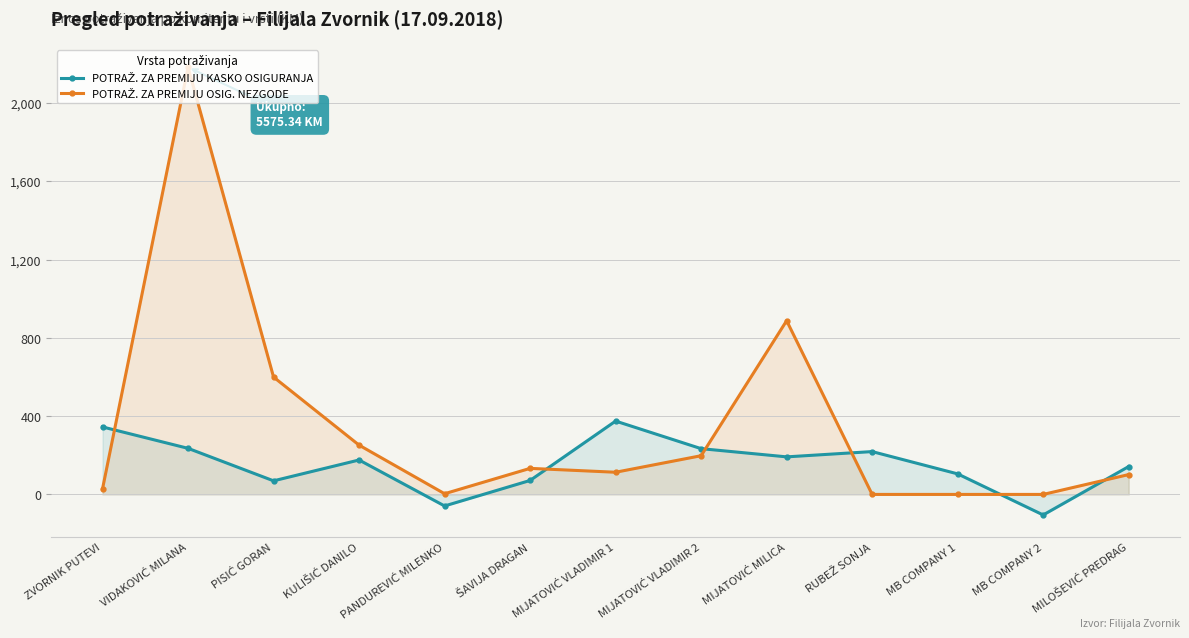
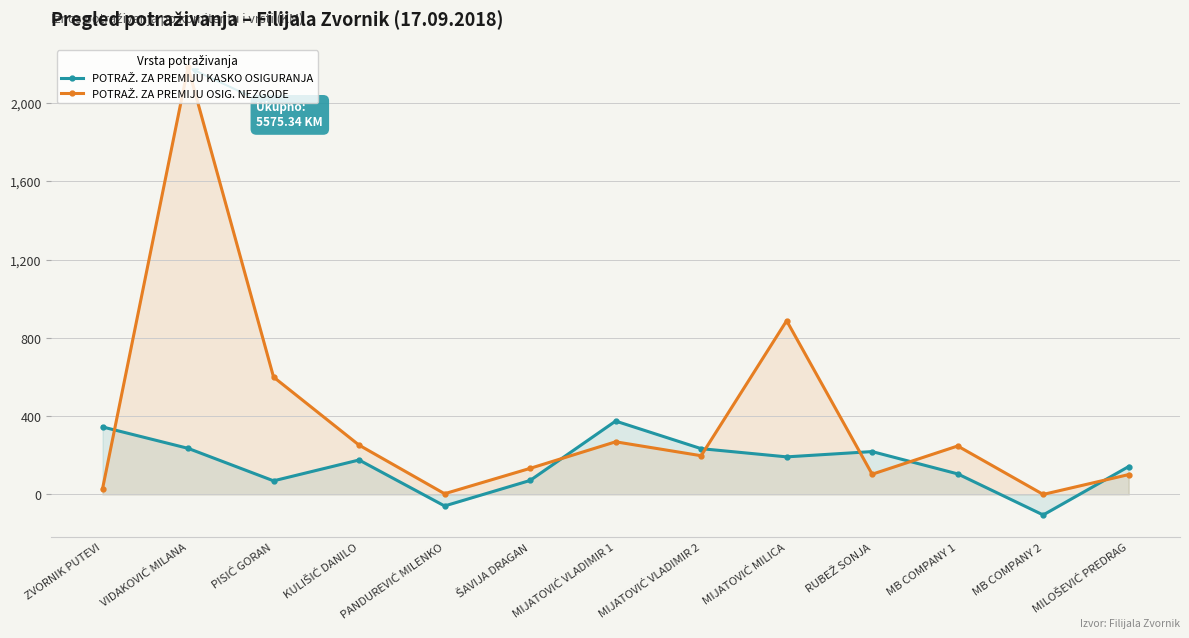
  {
    "POTRAŽ. ZA PREMIJU OSIG. NEZGODE": {
      "ZVORNIK PUTEVI": 30,
      "PISIĆ GORAN": 600,
      "KULIŠIĆ DANILO": 250,
      "ŠAVIJA DRAGAN": 130,
-     "MIJATOVIĆ VLADIMIR 1": 110,
+     "MIJATOVIĆ VLADIMIR 1": 270,
      "MIJATOVIĆ VLADIMIR 2": 200,
      "MIJATOVIĆ MILICA": 890,
-     "RUBEŽ SONJA": 0,
-     "MB COMPANY 1": 0,
+     "RUBEŽ SONJA": 100,
+     "MB COMPANY 1": 250,
      "MILOŠEVIĆ PREDRAG": 100
    }
  }
